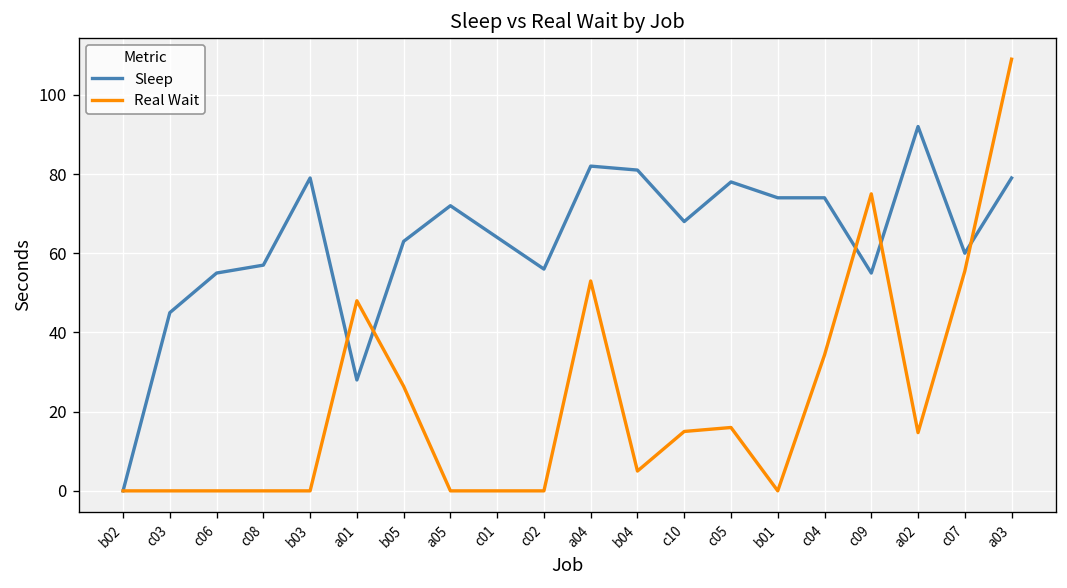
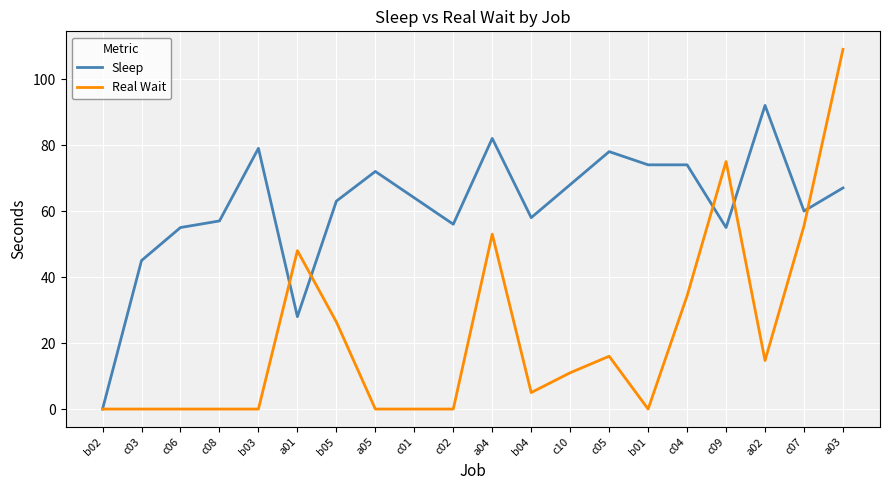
  {
    "Sleep": {
      "c03": 45,
      "c06": 55,
      "c08": 57,
      "b03": 79,
      "a01": 28,
      "b05": 63,
      "a05": 72,
      "c01": 64,
      "c02": 56,
      "a04": 82,
-     "b04": 81,
+     "b04": 58,
      "c10": 68,
      "c05": 78,
      "b01": 74,
      "c04": 74,
      "c09": 55,
      "a02": 92,
      "c07": 60,
-     "a03": 79
+     "a03": 67
    },
    "Real Wait": {
      "c03": 0,
      "c06": 0,
      "c08": 0,
      "b03": 0,
      "a01": 48,
      "b05": 26,
      "a05": 0,
      "c01": 0,
      "c02": 0,
      "a04": 53,
      "b04": 5,
-     "c10": 15,
+     "c10": 11,
      "c05": 16,
      "b01": 0,
      "c04": 34,
      "c09": 75,
      "a02": 15,
      "c07": 56,
      "a03": 109
    }
  }
